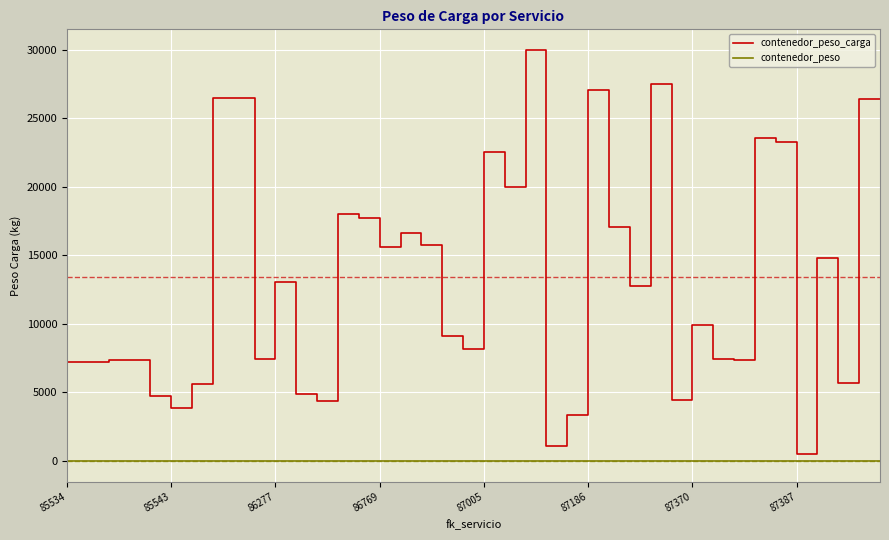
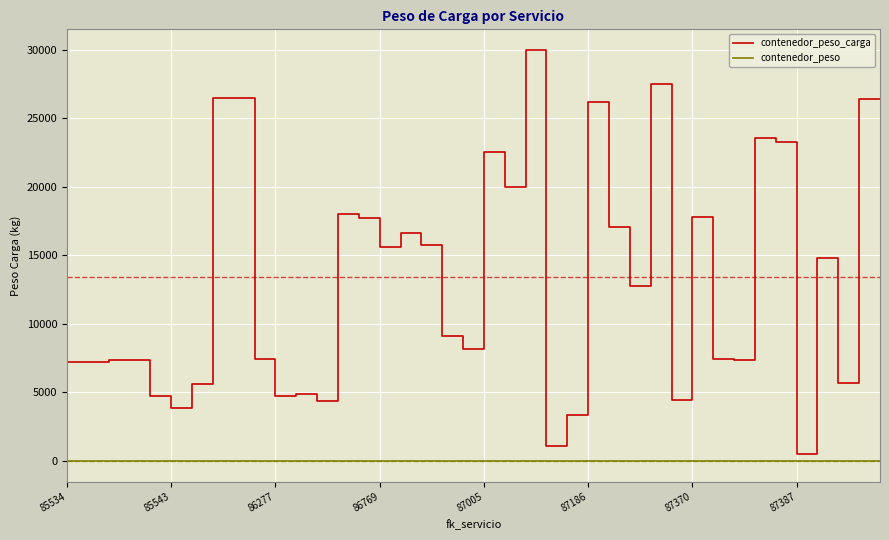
  {
    "contenedor_peso_carga": {
      "85534": 7200,
      "85543": 3800,
-     "86277": 13100,
+     "86277": 4800,
      "86769": 15600,
      "87005": 22600,
-     "87186": 27100,
-     "87370": 9900,
+     "87186": 26200,
+     "87370": 17800,
      "87387": 500
    },
    "contenedor_peso": {
      "85534": 0,
      "85543": 0,
      "86277": 0,
      "86769": 0,
      "87005": 0,
      "87186": 0,
      "87370": 0,
      "87387": 0
    }
  }
